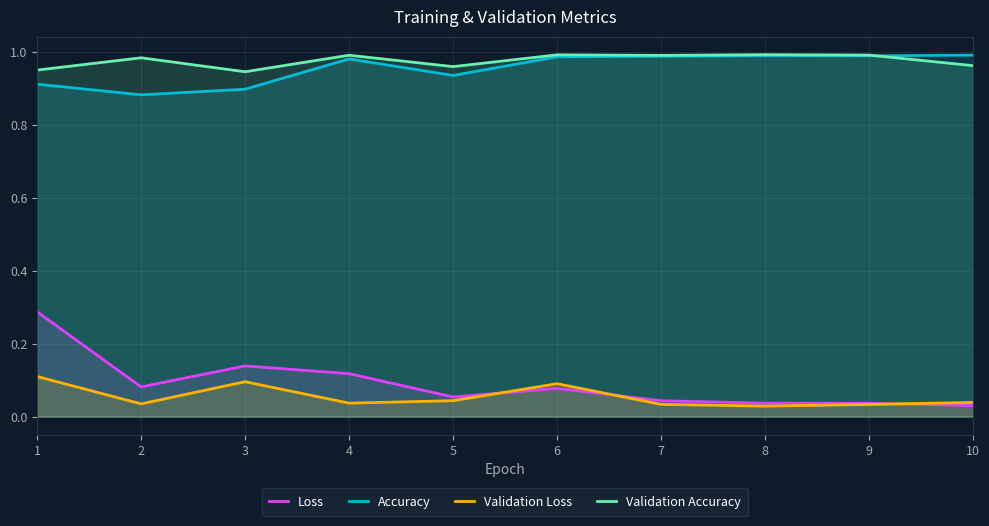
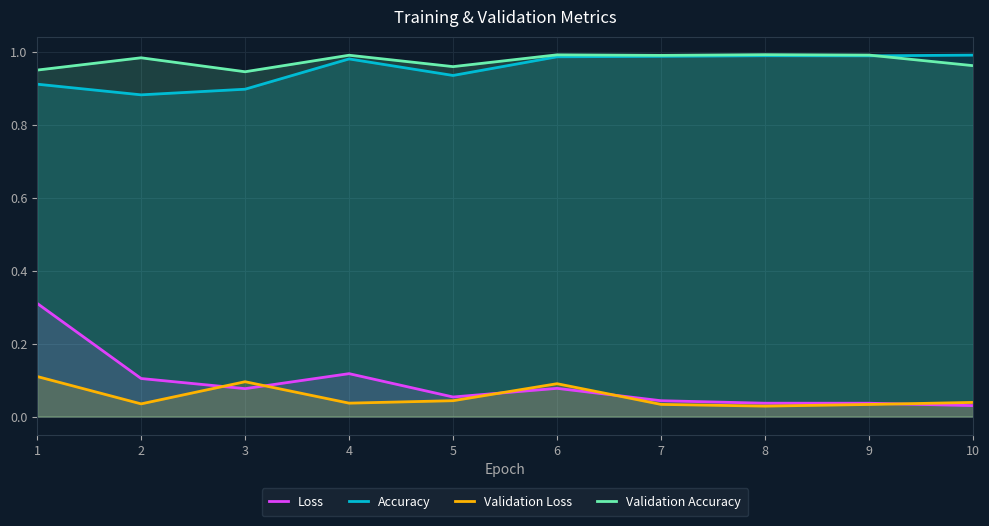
  {
    "Loss": {
-     "1": 0.29,
-     "2": 0.08,
-     "3": 0.14,
+     "1": 0.31,
+     "2": 0.10,
+     "3": 0.08,
      "4": 0.12,
      "5": 0.05,
      "6": 0.08,
      "7": 0.04,
      "8": 0.04,
      "10": 0.03
    },
    "Accuracy": {
      "1": 0.91,
      "2": 0.88,
      "3": 0.90,
      "4": 0.98,
      "5": 0.93,
      "10": 0.99
    },
    "Validation Loss": {
      "1": 0.11,
      "2": 0.03,
      "3": 0.10,
      "4": 0.04,
      "5": 0.04,
      "6": 0.09,
      "7": 0.03,
      "8": 0.03,
      "10": 0.04
    },
    "Validation Accuracy": {
      "1": 0.95,
      "2": 0.98,
      "3": 0.94,
      "4": 0.99,
      "5": 0.96,
      "10": 0.96
    }
  }
